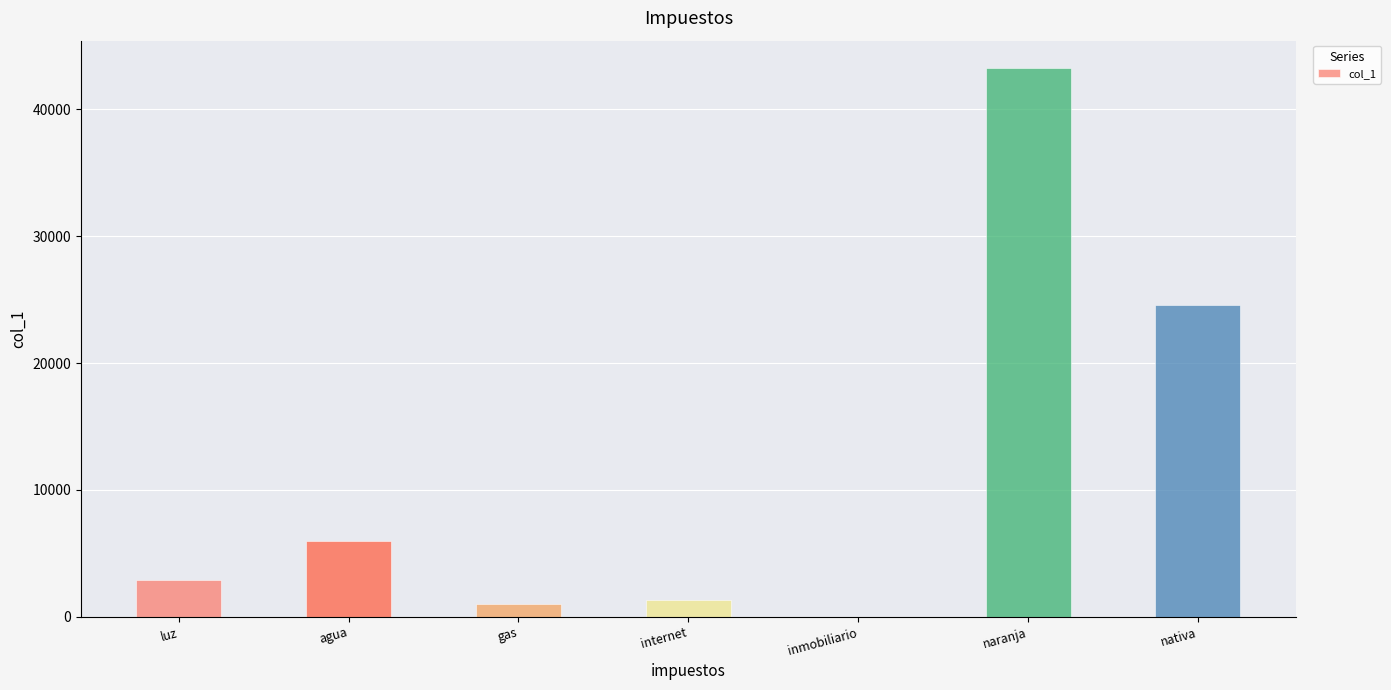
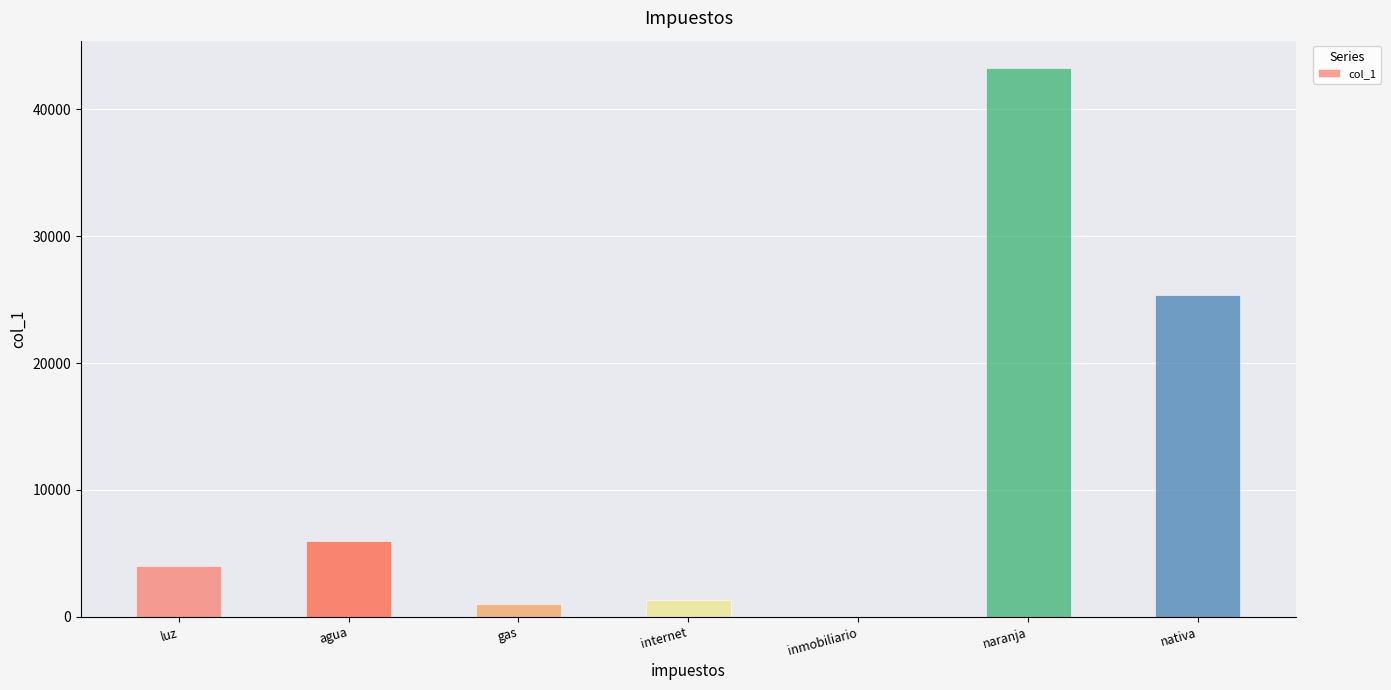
  {
-   "luz": 2900,
+   "luz": 4000,
    "agua": 6000,
    "gas": 1000,
    "internet": 1400,
    "inmobiliario": 0,
    "naranja": 43200,
-   "nativa": 24500
+   "nativa": 25400
  }
